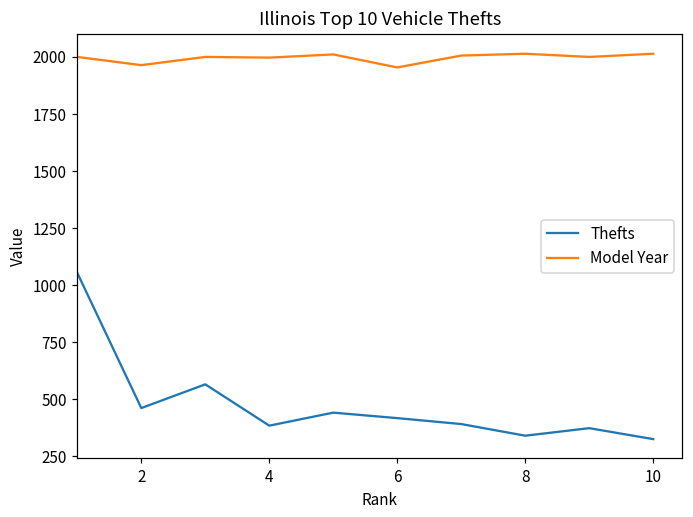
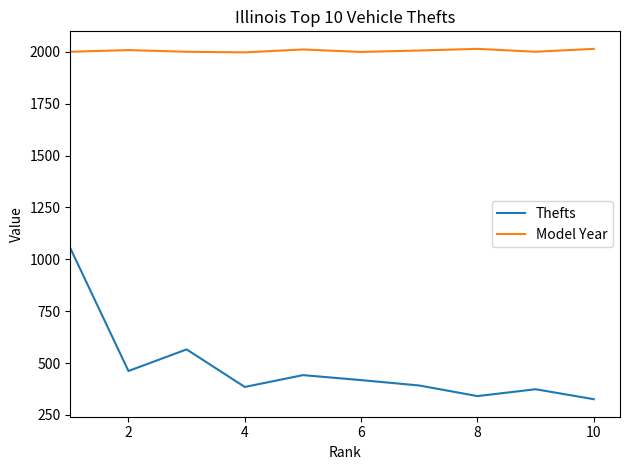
  {
    "Thefts": {
      "2": 460,
      "4": 390,
      "6": 420,
      "8": 340,
      "10": 330
    },
    "Model Year": {
-     "2": 1960,
+     "2": 2010,
      "4": 2000,
-     "6": 1950,
+     "6": 2000,
      "8": 2010,
      "10": 2010
    }
  }
